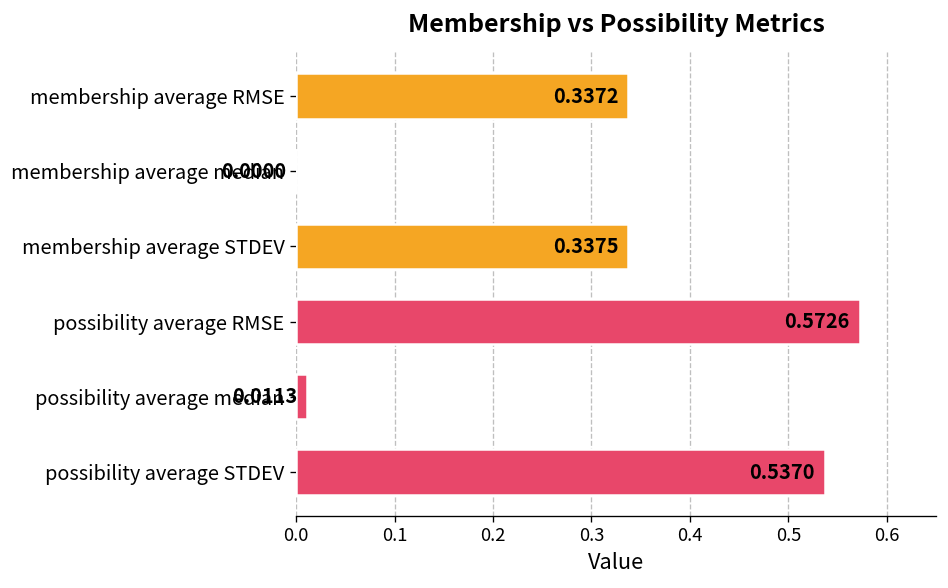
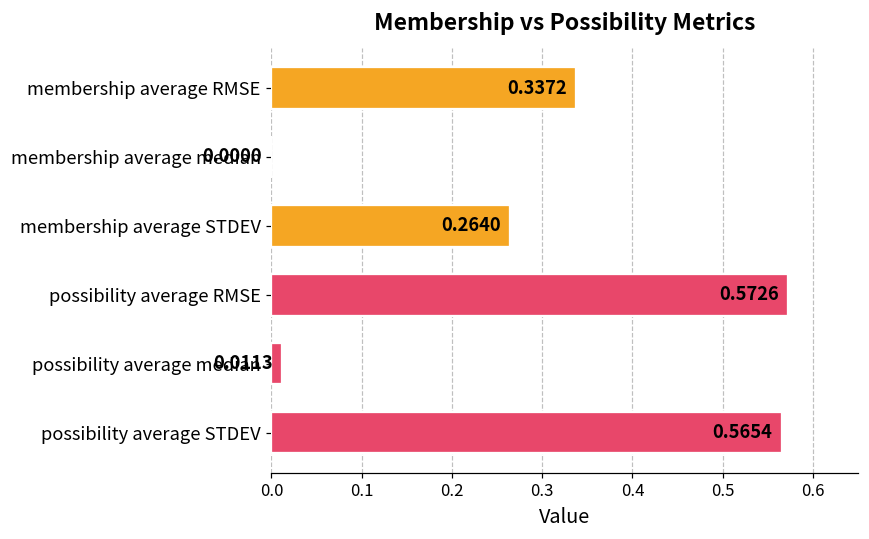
  {
    "membership average RMSE": 0.3372,
    "membership average median": 0.0000,
-   "membership average STDEV": 0.3375,
+   "membership average STDEV": 0.2640,
    "possibility average RMSE": 0.5726,
    "possibility average median": 0.0113,
-   "possibility average STDEV": 0.5370
+   "possibility average STDEV": 0.5654
  }
